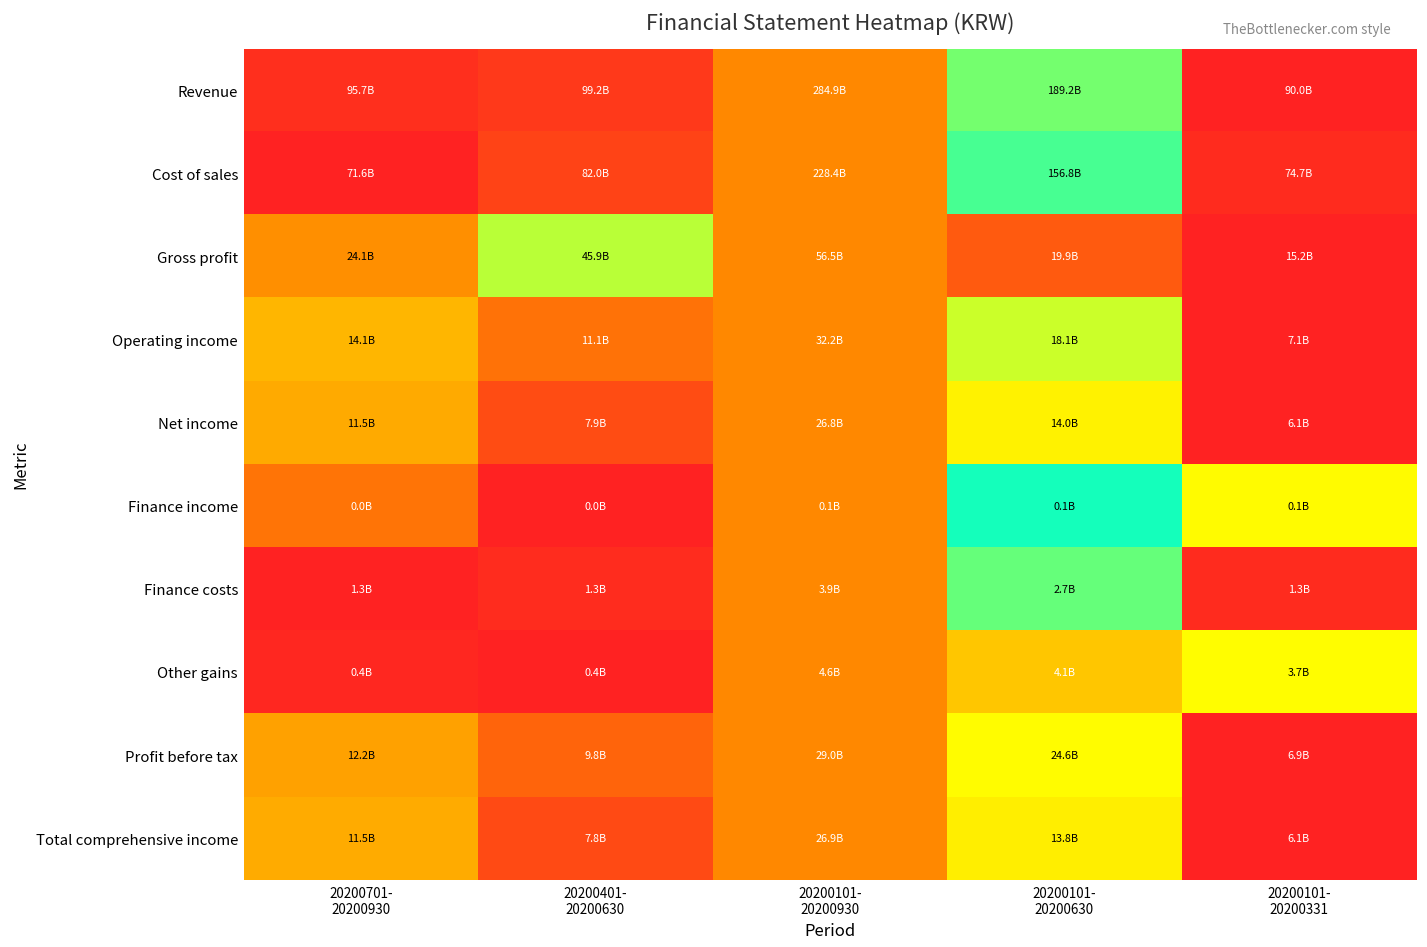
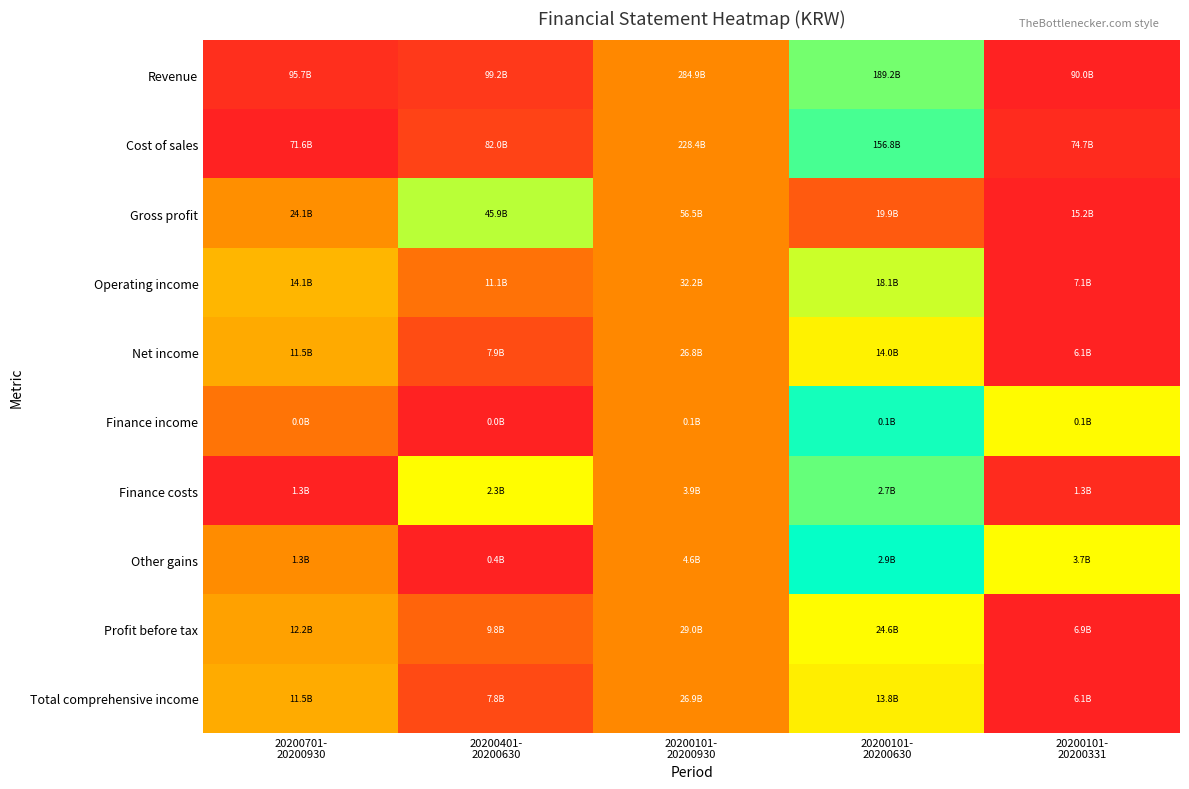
  {
    "Revenue": {
      "20200701- 20200930": "95.7B",
      "20200401- 20200630": "99.2B",
      "20200101- 20200930": "284.9B",
      "20200101- 20200630": "189.2B",
      "20200101- 20200331": "90.0B"
    },
    "Cost of sales": {
      "20200701- 20200930": "71.6B",
      "20200401- 20200630": "82.0B",
      "20200101- 20200930": "228.4B",
      "20200101- 20200630": "156.8B",
      "20200101- 20200331": "74.7B"
    },
    "Gross profit": {
      "20200701- 20200930": "24.1B",
      "20200401- 20200630": "45.9B",
      "20200101- 20200930": "56.5B",
      "20200101- 20200630": "19.9B",
      "20200101- 20200331": "15.2B"
    },
    "Operating income": {
      "20200701- 20200930": "14.1B",
      "20200401- 20200630": "11.1B",
      "20200101- 20200930": "32.2B",
      "20200101- 20200630": "18.1B",
      "20200101- 20200331": "7.1B"
    },
    "Net income": {
      "20200701- 20200930": "11.5B",
      "20200401- 20200630": "7.9B",
      "20200101- 20200930": "26.8B",
      "20200101- 20200630": "14.0B",
      "20200101- 20200331": "6.1B"
    },
    "Finance income": {
      "20200701- 20200930": "0.0B",
      "20200401- 20200630": "0.0B",
      "20200101- 20200930": "0.1B",
      "20200101- 20200630": "0.1B",
      "20200101- 20200331": "0.1B"
    },
    "Finance costs": {
      "20200701- 20200930": "1.3B",
-     "20200401- 20200630": "1.3B",
+     "20200401- 20200630": "2.3B",
      "20200101- 20200930": "3.9B",
      "20200101- 20200630": "2.7B",
      "20200101- 20200331": "1.3B"
    },
    "Other gains": {
-     "20200701- 20200930": "0.4B",
+     "20200701- 20200930": "1.3B",
      "20200401- 20200630": "0.4B",
      "20200101- 20200930": "4.6B",
-     "20200101- 20200630": "4.1B",
+     "20200101- 20200630": "2.9B",
      "20200101- 20200331": "3.7B"
    },
    "Profit before tax": {
      "20200701- 20200930": "12.2B",
      "20200401- 20200630": "9.8B",
      "20200101- 20200930": "29.0B",
      "20200101- 20200630": "24.6B",
      "20200101- 20200331": "6.9B"
    },
    "Total comprehensive income": {
      "20200701- 20200930": "11.5B",
      "20200401- 20200630": "7.8B",
      "20200101- 20200930": "26.9B",
      "20200101- 20200630": "13.8B",
      "20200101- 20200331": "6.1B"
    }
  }
